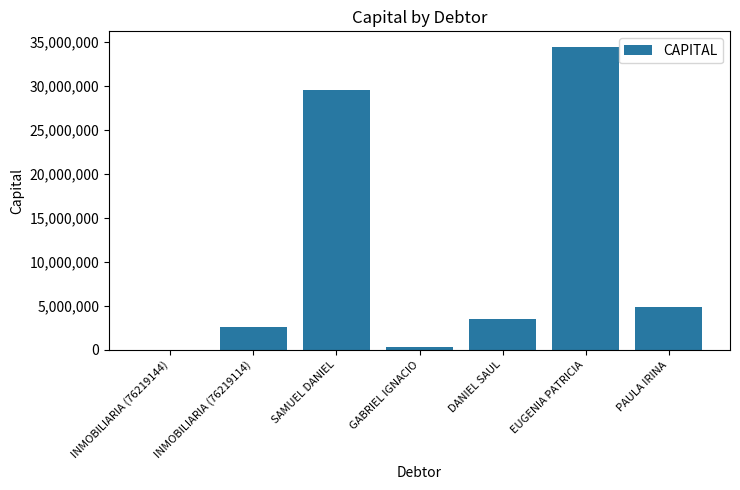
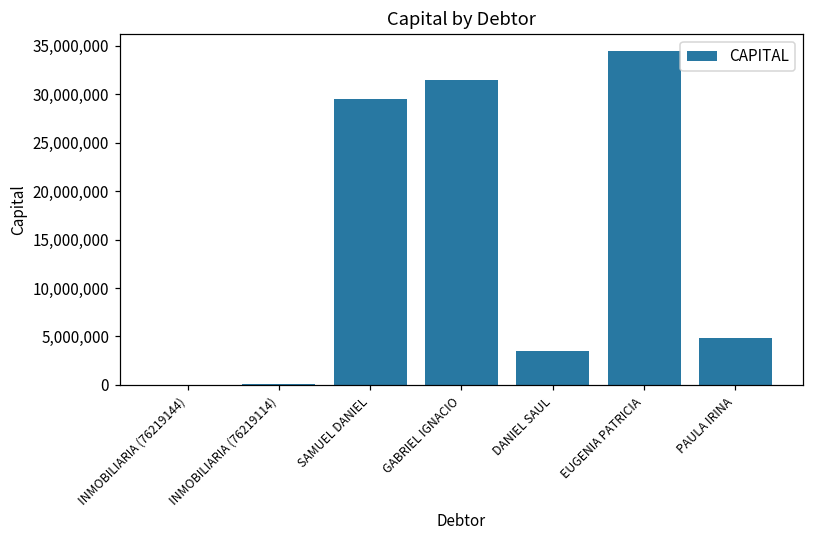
  {
-   "INMOBILIARIA (76219114)": "3,000,000",
+   "INMOBILIARIA (76219114)": "0",
    "SAMUEL DANIEL": "30,000,000",
-   "GABRIEL IGNACIO": "0",
+   "GABRIEL IGNACIO": "31,000,000",
    "DANIEL SAUL": "4,000,000",
    "EUGENIA PATRICIA": "34,000,000",
    "PAULA IRINA": "5,000,000"
  }
